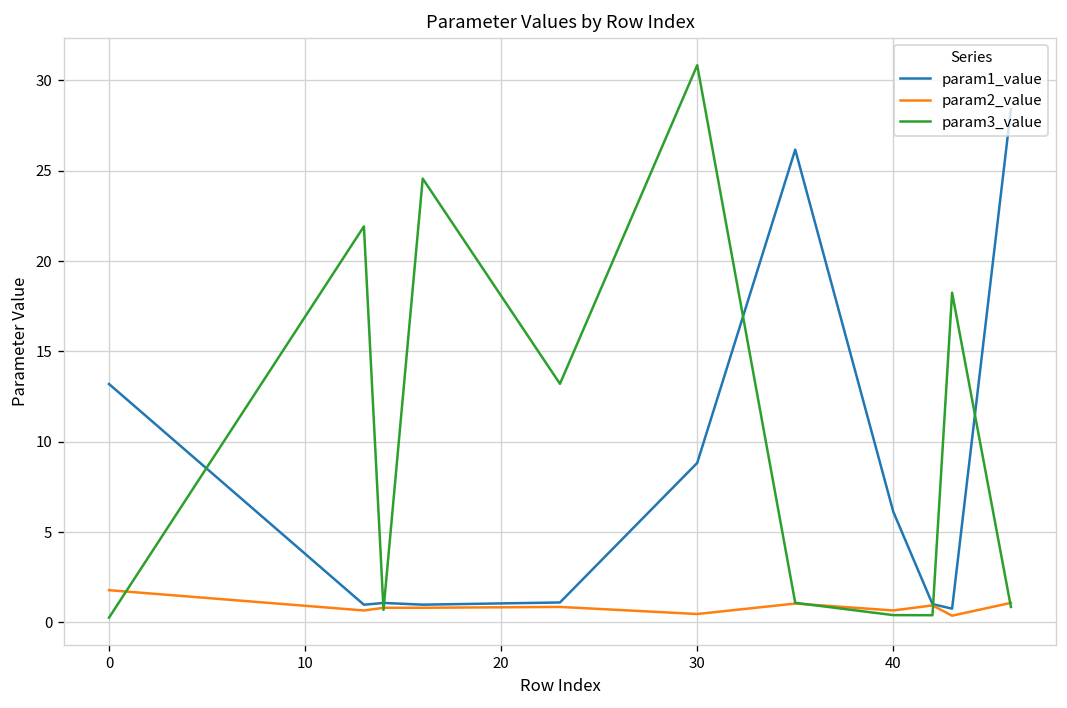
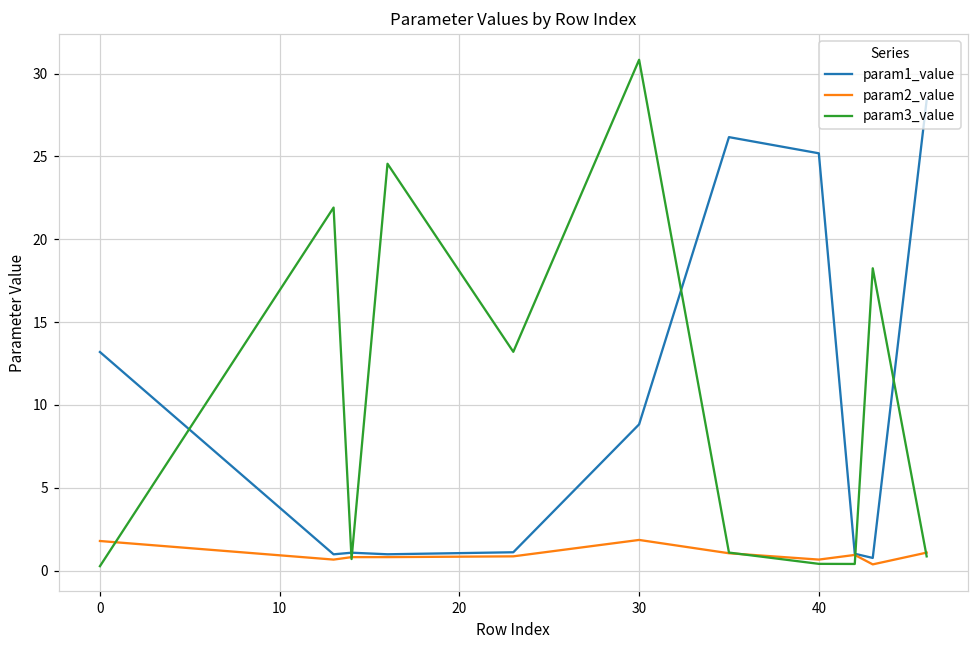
  {
    "param1_value": {
      "0": 13.2,
      "30": 8.8,
-     "40": 6.1
+     "40": 25.2
    },
    "param2_value": {
      "0": 1.8,
-     "30": 0.5,
+     "30": 1.9,
      "40": 0.7
    },
    "param3_value": {
      "0": 0.3,
      "30": 30.8,
      "40": 0.4
    }
  }
